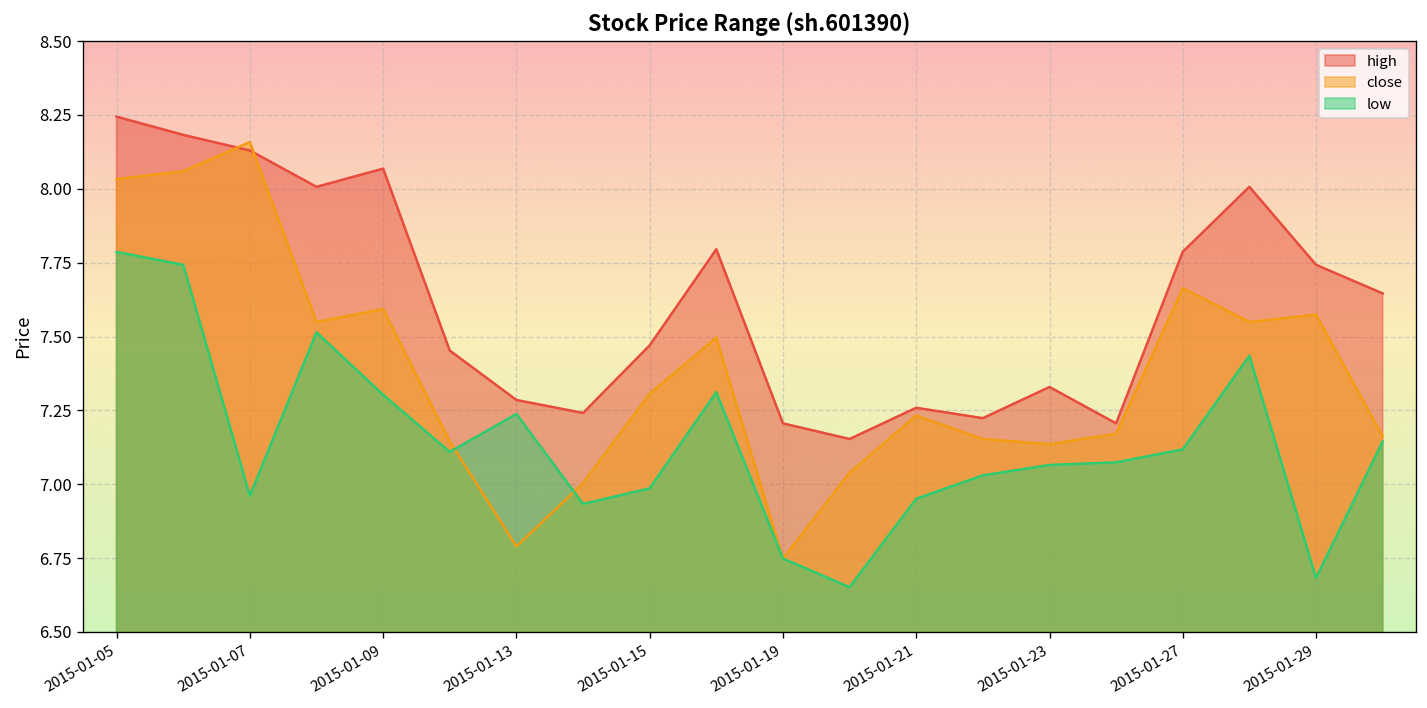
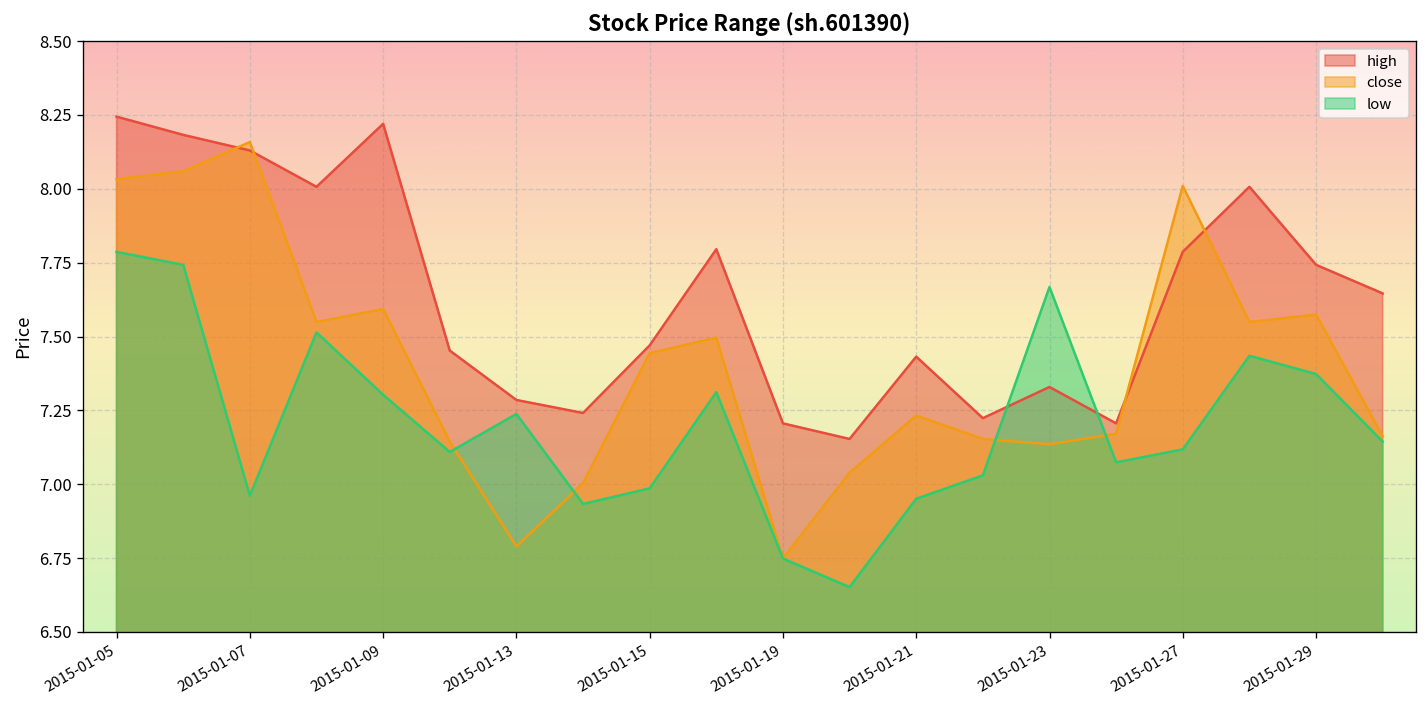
  {
    "high": {
      "2015-01-05": 8.24,
      "2015-01-07": 8.13,
-     "2015-01-09": 8.07,
+     "2015-01-09": 8.22,
      "2015-01-13": 7.29,
      "2015-01-15": 7.47,
      "2015-01-19": 7.21,
-     "2015-01-21": 7.26,
+     "2015-01-21": 7.43,
      "2015-01-23": 7.33,
      "2015-01-27": 7.79,
      "2015-01-29": 7.74
    },
    "close": {
      "2015-01-05": 8.03,
      "2015-01-07": 8.16,
      "2015-01-09": 7.59,
      "2015-01-13": 6.79,
-     "2015-01-15": 7.31,
+     "2015-01-15": 7.44,
      "2015-01-21": 7.23,
      "2015-01-23": 7.14,
-     "2015-01-27": 7.66,
+     "2015-01-27": 8.01,
      "2015-01-29": 7.57
    },
    "low": {
      "2015-01-05": 7.79,
      "2015-01-07": 6.96,
      "2015-01-09": 7.30,
      "2015-01-13": 7.24,
      "2015-01-15": 6.99,
      "2015-01-21": 6.95,
-     "2015-01-23": 7.07,
+     "2015-01-23": 7.67,
      "2015-01-27": 7.12,
-     "2015-01-29": 6.68
+     "2015-01-29": 7.37
    }
  }
